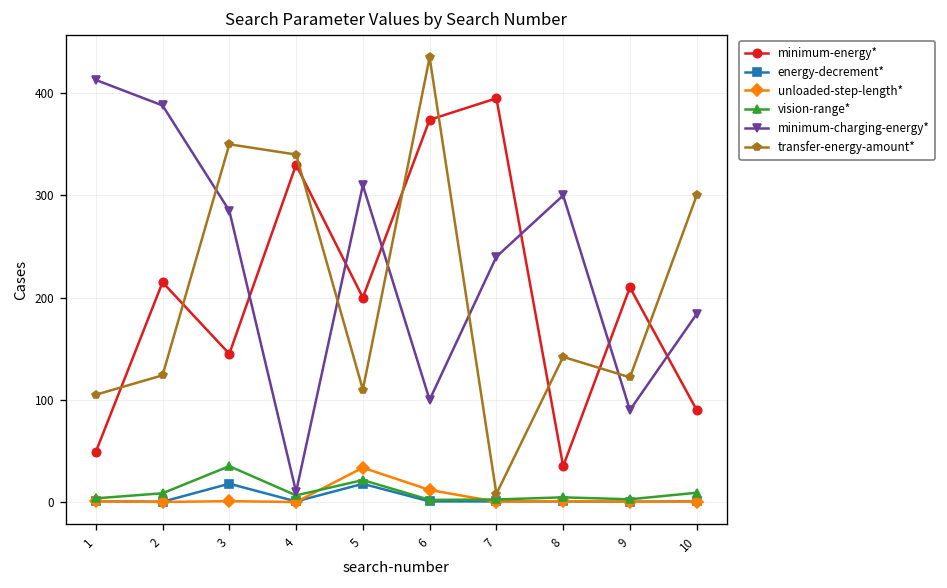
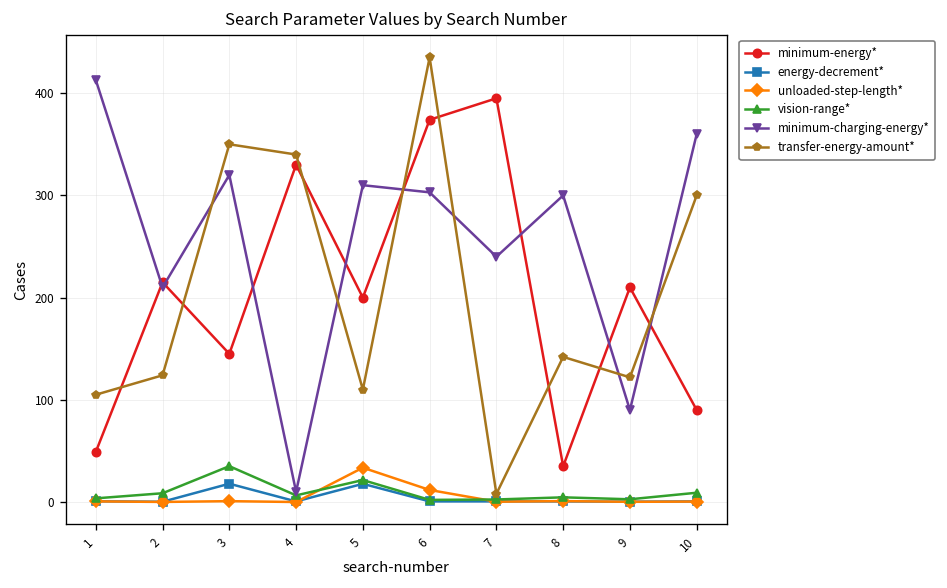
  {
    "minimum-energy*": {
      "1": 50,
      "2": 220,
      "3": 150,
      "4": 330,
      "5": 200,
      "6": 370,
      "7": 400,
      "8": 40,
      "9": 210,
      "10": 90
    },
    "energy-decrement*": {
      "3": 20,
      "5": 20
    },
    "unloaded-step-length*": {
      "3": 0,
      "5": 30,
      "6": 10
    },
    "vision-range*": {
      "2": 10,
      "3": 40,
      "4": 10,
      "5": 20,
      "8": 0,
      "10": 10
    },
    "minimum-charging-energy*": {
      "1": 410,
-     "2": 390,
-     "3": 290,
+     "2": 210,
+     "3": 320,
      "4": 10,
      "5": 310,
-     "6": 100,
+     "6": 300,
      "7": 240,
      "8": 300,
      "9": 90,
-     "10": 180
+     "10": 360
    },
    "transfer-energy-amount*": {
      "1": 110,
      "2": 120,
      "3": 350,
      "4": 340,
      "5": 110,
      "6": 440,
      "7": 10,
      "8": 140,
      "9": 120,
      "10": 300
    }
  }
